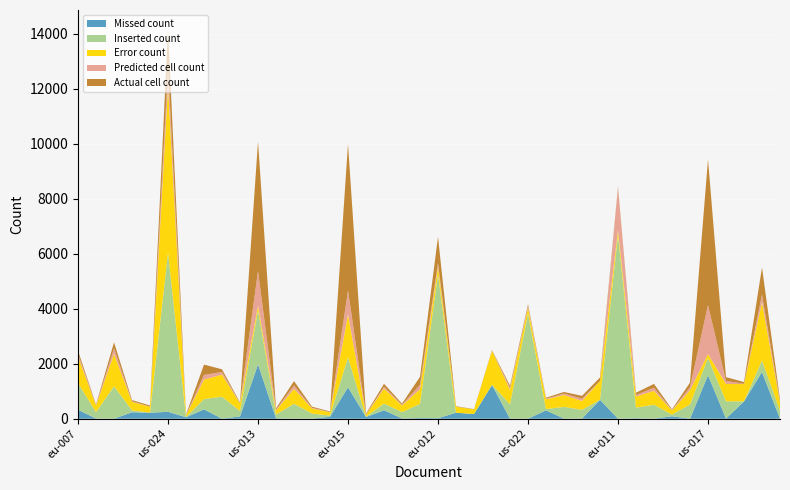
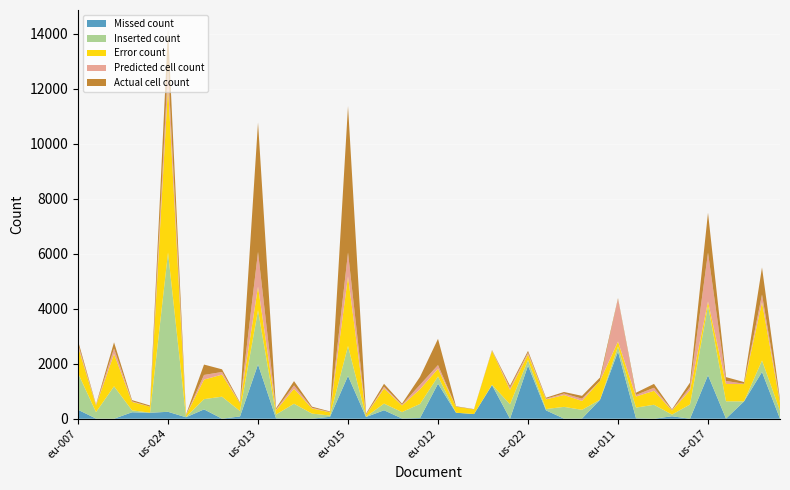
  {
    "Missed count": {
      "eu-007": 300,
      "us-024": 300,
      "us-013": 2000,
-     "eu-015": 1100,
-     "eu-012": 0,
-     "us-022": 0,
-     "eu-011": 0,
+     "eu-015": 1600,
+     "eu-012": 1300,
+     "us-022": 1900,
+     "eu-011": 2400,
      "us-017": 1600
    },
    "Inserted count": {
-     "eu-007": 1000,
+     "eu-007": 1300,
      "us-024": 5800,
      "us-013": 2000,
      "eu-015": 1100,
-     "eu-012": 5200,
-     "us-022": 3800,
-     "eu-011": 6700,
-     "us-017": 600
+     "eu-012": 300,
+     "us-022": 200,
+     "eu-011": 200,
+     "us-017": 2500
    },
    "Error count": {
      "eu-007": 1000,
-     "us-013": 200,
-     "eu-015": 1600,
+     "us-013": 900,
+     "eu-015": 2500,
      "eu-012": 300,
      "eu-011": 200,
      "us-017": 200
    },
    "Predicted cell count": {
      "eu-007": 100,
      "us-013": 1300,
      "eu-015": 900,
      "eu-012": 100,
      "us-017": 1800
    },
    "Actual cell count": {
      "eu-007": 100,
      "us-013": 4700,
      "eu-015": 5300,
      "eu-012": 1000,
-     "us-017": 5300
+     "us-017": 1500
    }
  }
